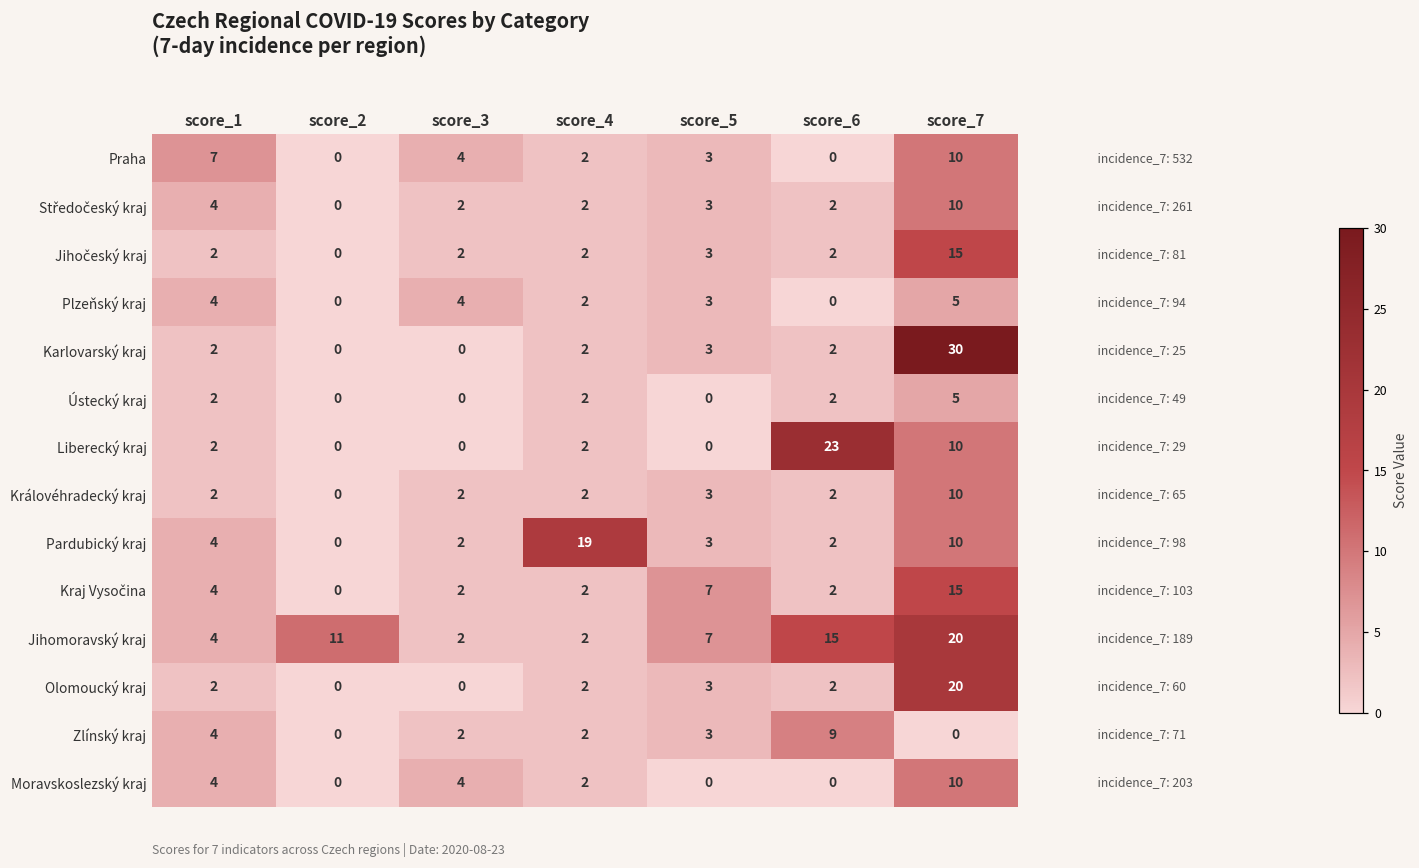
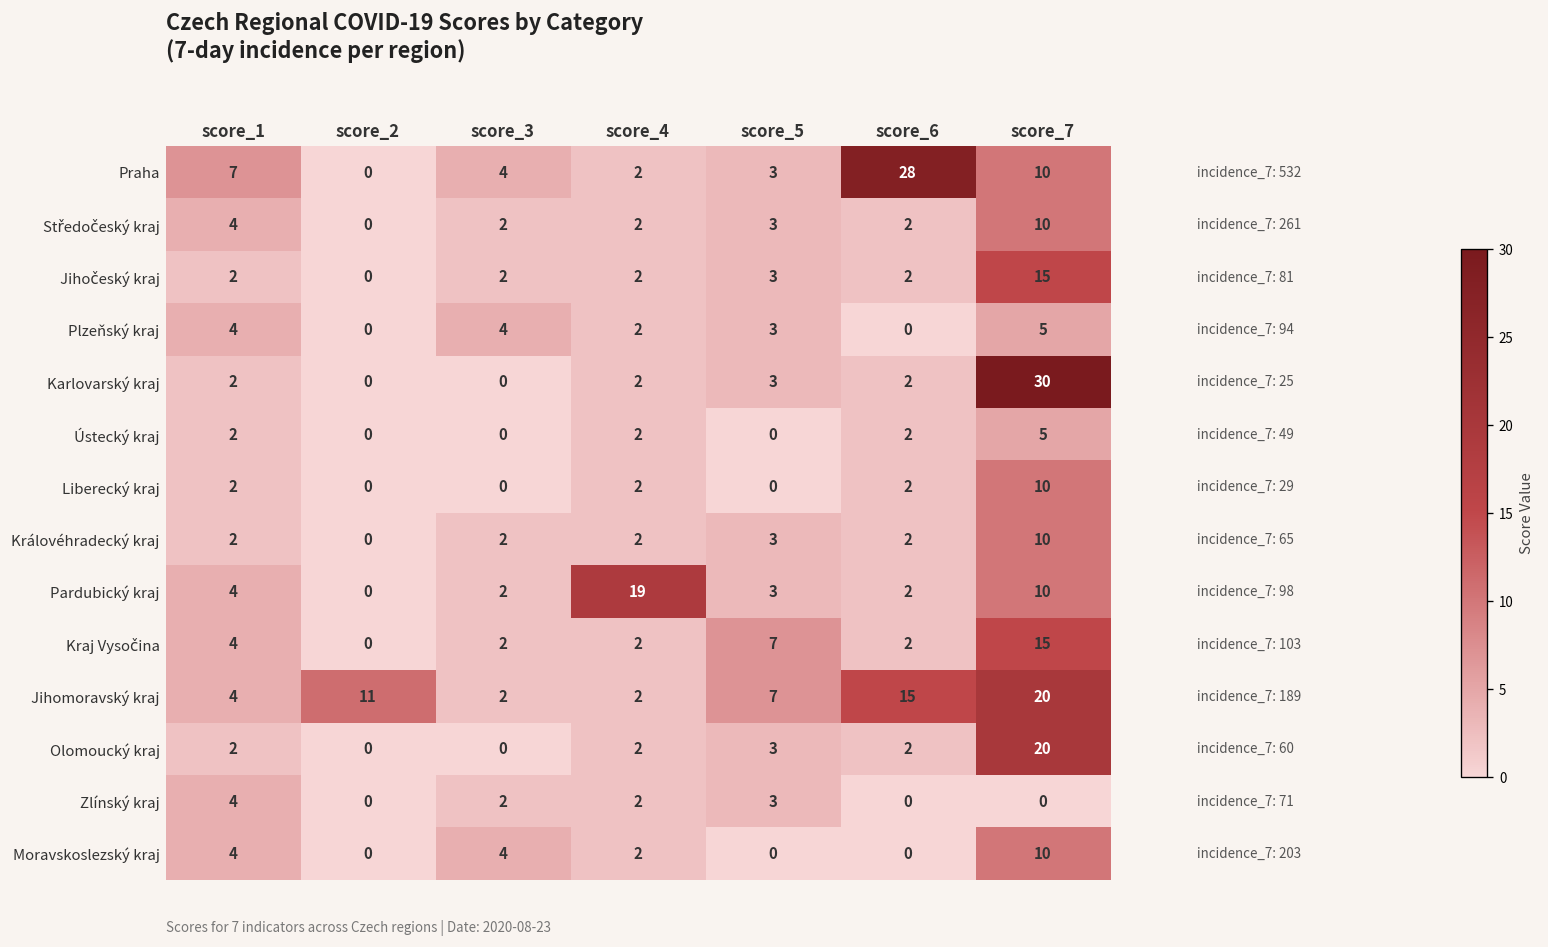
  {
    "Praha": {
      "score_1": 7,
      "score_2": 0,
      "score_3": 4,
      "score_4": 2,
      "score_5": 3,
-     "score_6": 0,
+     "score_6": 28,
      "score_7": 10
    },
    "Středočeský kraj": {
      "score_1": 4,
      "score_2": 0,
      "score_3": 2,
      "score_4": 2,
      "score_5": 3,
      "score_6": 2,
      "score_7": 10
    },
    "Jihočeský kraj": {
      "score_1": 2,
      "score_2": 0,
      "score_3": 2,
      "score_4": 2,
      "score_5": 3,
      "score_6": 2,
      "score_7": 15
    },
    "Plzeňský kraj": {
      "score_1": 4,
      "score_2": 0,
      "score_3": 4,
      "score_4": 2,
      "score_5": 3,
      "score_6": 0,
      "score_7": 5
    },
    "Karlovarský kraj": {
      "score_1": 2,
      "score_2": 0,
      "score_3": 0,
      "score_4": 2,
      "score_5": 3,
      "score_6": 2,
      "score_7": 30
    },
    "Ústecký kraj": {
      "score_1": 2,
      "score_2": 0,
      "score_3": 0,
      "score_4": 2,
      "score_5": 0,
      "score_6": 2,
      "score_7": 5
    },
    "Liberecký kraj": {
      "score_1": 2,
      "score_2": 0,
      "score_3": 0,
      "score_4": 2,
      "score_5": 0,
-     "score_6": 23,
+     "score_6": 2,
      "score_7": 10
    },
    "Královéhradecký kraj": {
      "score_1": 2,
      "score_2": 0,
      "score_3": 2,
      "score_4": 2,
      "score_5": 3,
      "score_6": 2,
      "score_7": 10
    },
    "Pardubický kraj": {
      "score_1": 4,
      "score_2": 0,
      "score_3": 2,
      "score_4": 19,
      "score_5": 3,
      "score_6": 2,
      "score_7": 10
    },
    "Kraj Vysočina": {
      "score_1": 4,
      "score_2": 0,
      "score_3": 2,
      "score_4": 2,
      "score_5": 7,
      "score_6": 2,
      "score_7": 15
    },
    "Jihomoravský kraj": {
      "score_1": 4,
      "score_2": 11,
      "score_3": 2,
      "score_4": 2,
      "score_5": 7,
      "score_6": 15,
      "score_7": 20
    },
    "Olomoucký kraj": {
      "score_1": 2,
      "score_2": 0,
      "score_3": 0,
      "score_4": 2,
      "score_5": 3,
      "score_6": 2,
      "score_7": 20
    },
    "Zlínský kraj": {
      "score_1": 4,
      "score_2": 0,
      "score_3": 2,
      "score_4": 2,
      "score_5": 3,
-     "score_6": 9,
+     "score_6": 0,
      "score_7": 0
    },
    "Moravskoslezský kraj": {
      "score_1": 4,
      "score_2": 0,
      "score_3": 4,
      "score_4": 2,
      "score_5": 0,
      "score_6": 0,
      "score_7": 10
    }
  }
